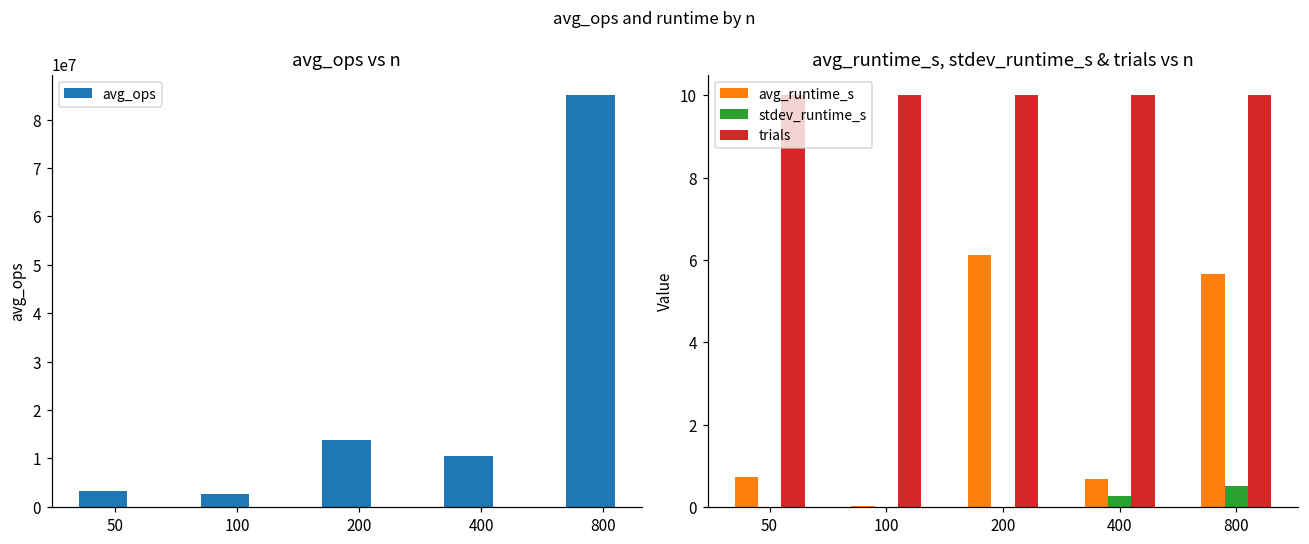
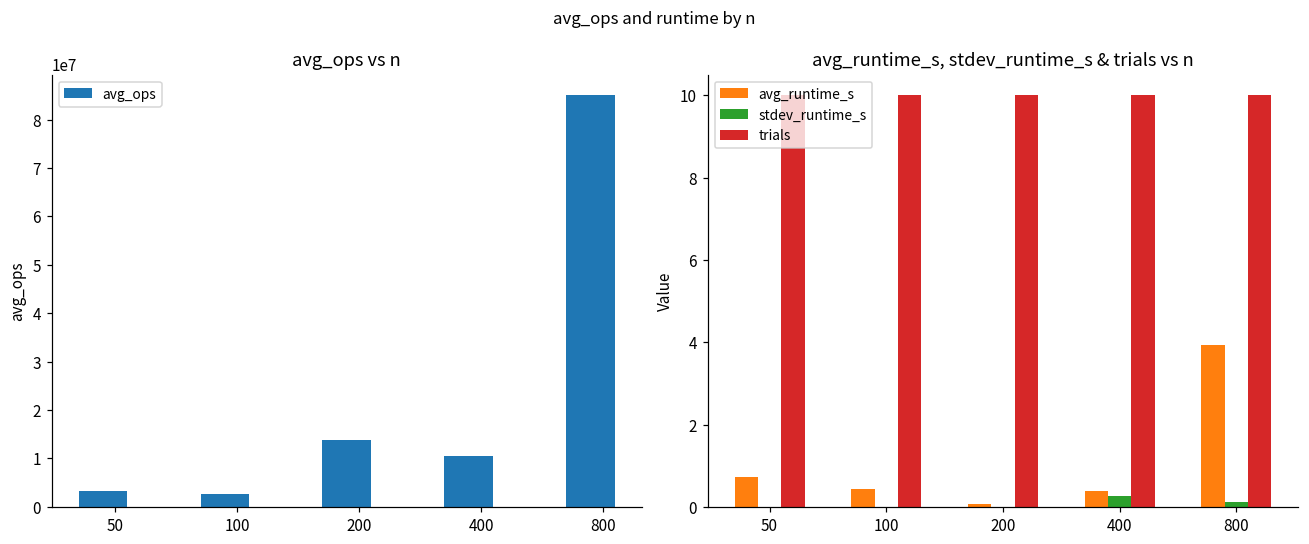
  {
    "avg_ops vs n": {
      "50": 3000000,
      "100": 3000000,
      "200": 14000000,
      "400": 11000000,
      "800": 85000000
    },
    "avg_runtime_s, stdev_runtime_s & trials vs n": {
      "avg_runtime_s": {
        "50": 0.7,
-       "100": 0.0,
-       "200": 6.1,
-       "400": 0.7,
-       "800": 5.7
+       "100": 0.4,
+       "200": 0.1,
+       "400": 0.4,
+       "800": 3.9
      },
      "stdev_runtime_s": {
        "400": 0.3,
-       "800": 0.5
+       "800": 0.1
      },
      "trials": {
        "100": 10.0,
        "200": 10.0,
        "400": 10.0,
        "800": 10.0
      }
    }
  }
